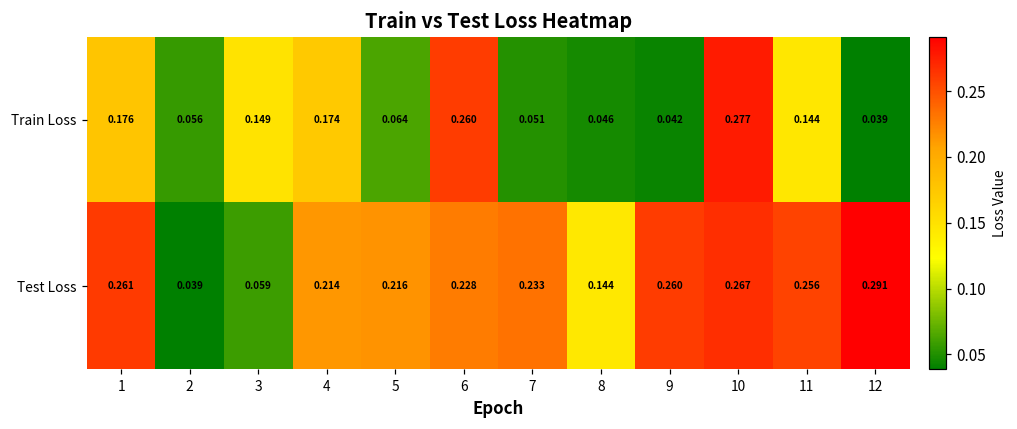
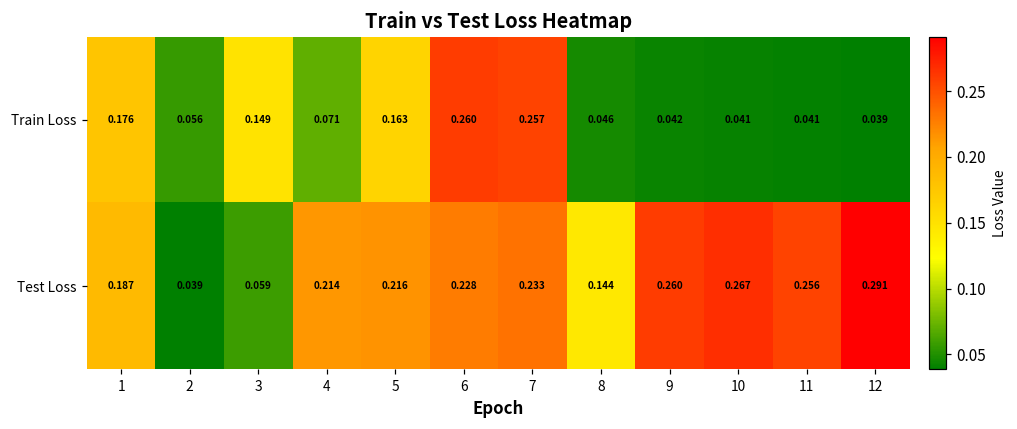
  {
    "Train Loss": {
      "1": 0.176,
      "2": 0.056,
      "3": 0.149,
-     "4": 0.174,
-     "5": 0.064,
+     "4": 0.071,
+     "5": 0.163,
      "6": 0.260,
-     "7": 0.051,
+     "7": 0.257,
      "8": 0.046,
      "9": 0.042,
-     "10": 0.277,
-     "11": 0.144,
+     "10": 0.041,
+     "11": 0.041,
      "12": 0.039
    },
    "Test Loss": {
-     "1": 0.261,
+     "1": 0.187,
      "2": 0.039,
      "3": 0.059,
      "4": 0.214,
      "5": 0.216,
      "6": 0.228,
      "7": 0.233,
      "8": 0.144,
      "9": 0.260,
      "10": 0.267,
      "11": 0.256,
      "12": 0.291
    }
  }
